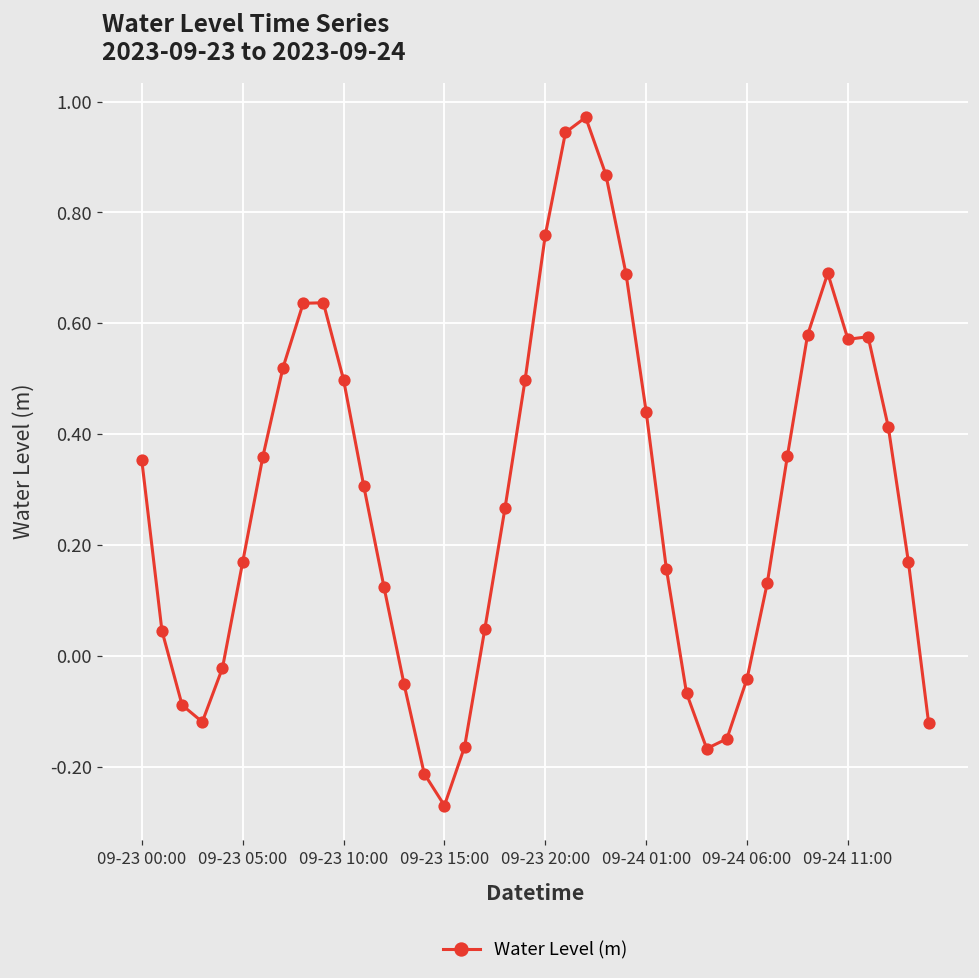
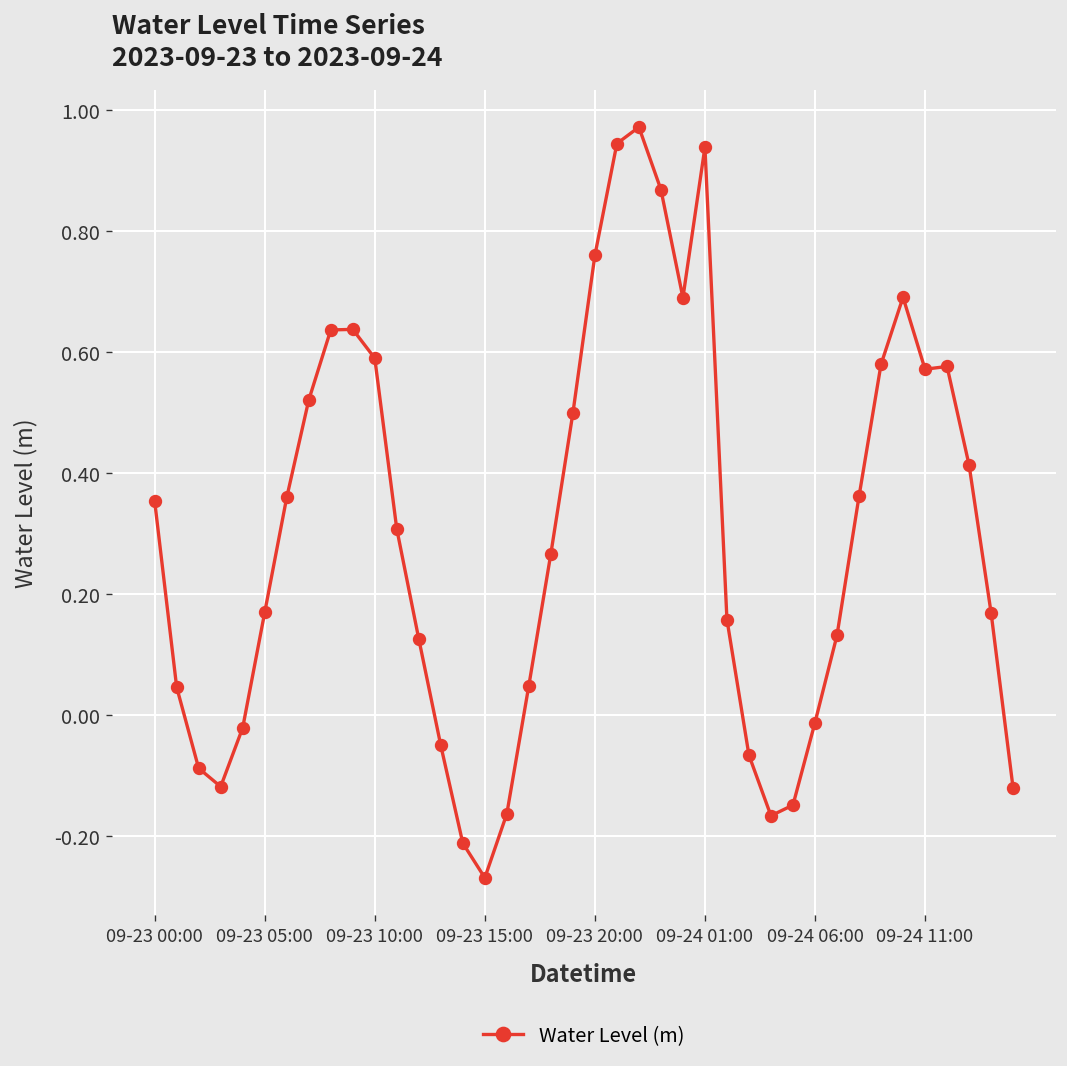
  {
    "09-23 00:00": 0.35,
    "09-23 05:00": 0.17,
-   "09-23 10:00": 0.50,
+   "09-23 10:00": 0.59,
    "09-23 15:00": -0.27,
    "09-23 20:00": 0.76,
-   "09-24 01:00": 0.44,
-   "09-24 06:00": -0.04,
+   "09-24 01:00": 0.94,
+   "09-24 06:00": -0.01,
    "09-24 11:00": 0.57
  }
